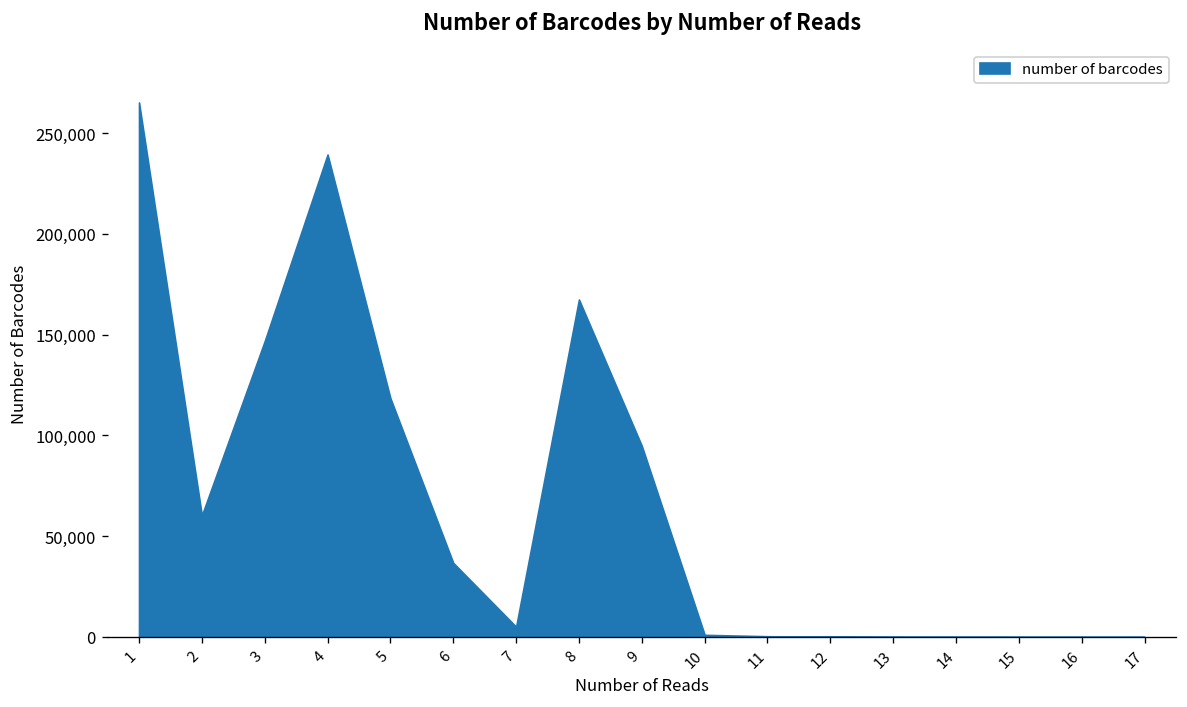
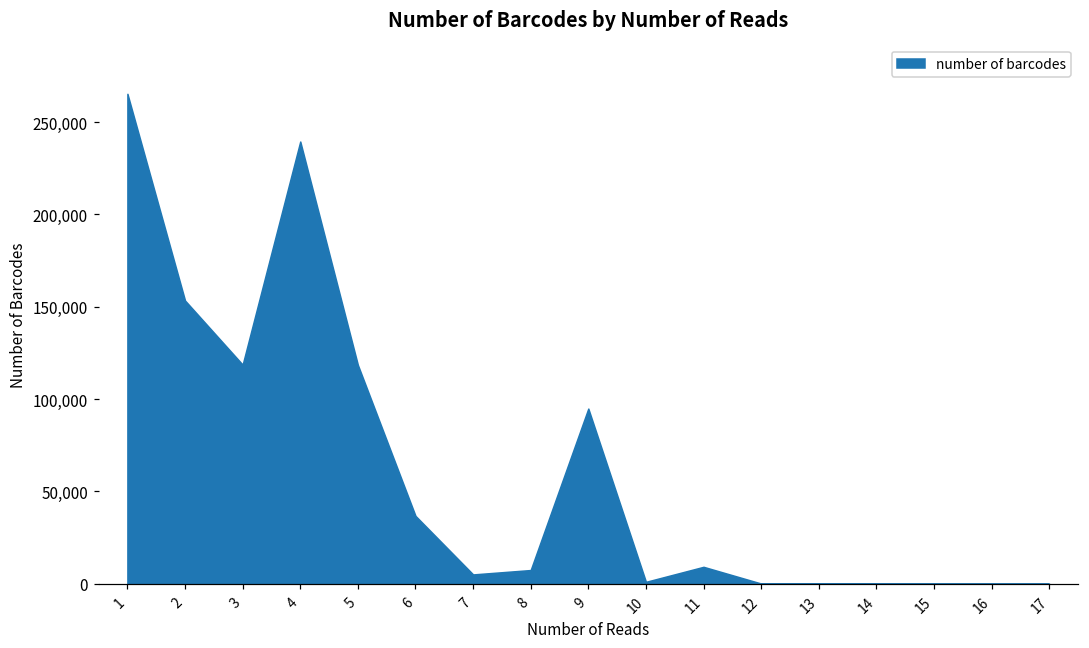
  {
    "1": "265,000",
-   "2": "60,000",
-   "3": "147,000",
+   "2": "153,000",
+   "3": "119,000",
    "4": "239,000",
    "5": "118,000",
    "6": "37,000",
    "7": "5,000",
-   "8": "167,000",
+   "8": "7,000",
    "9": "95,000",
    "10": "1,000",
-   "11": "0",
+   "11": "9,000",
    "12": "0",
    "13": "0",
    "14": "0",
    "15": "0",
    "16": "0",
    "17": "0"
  }
